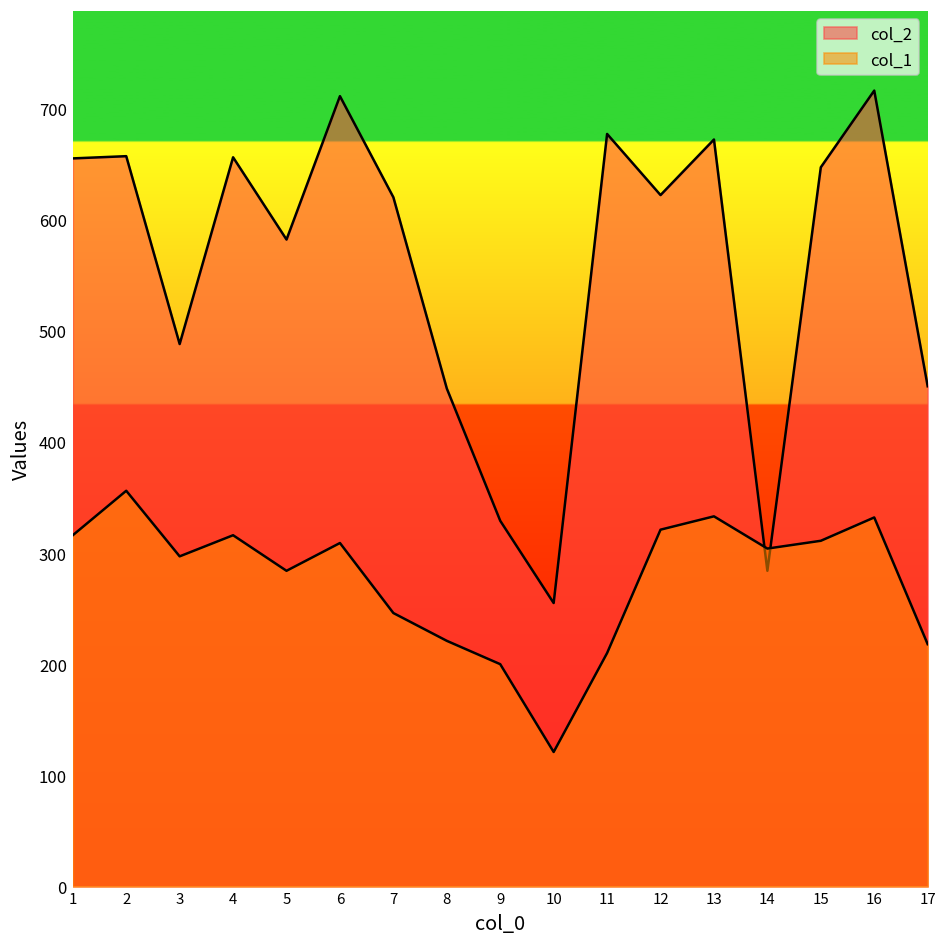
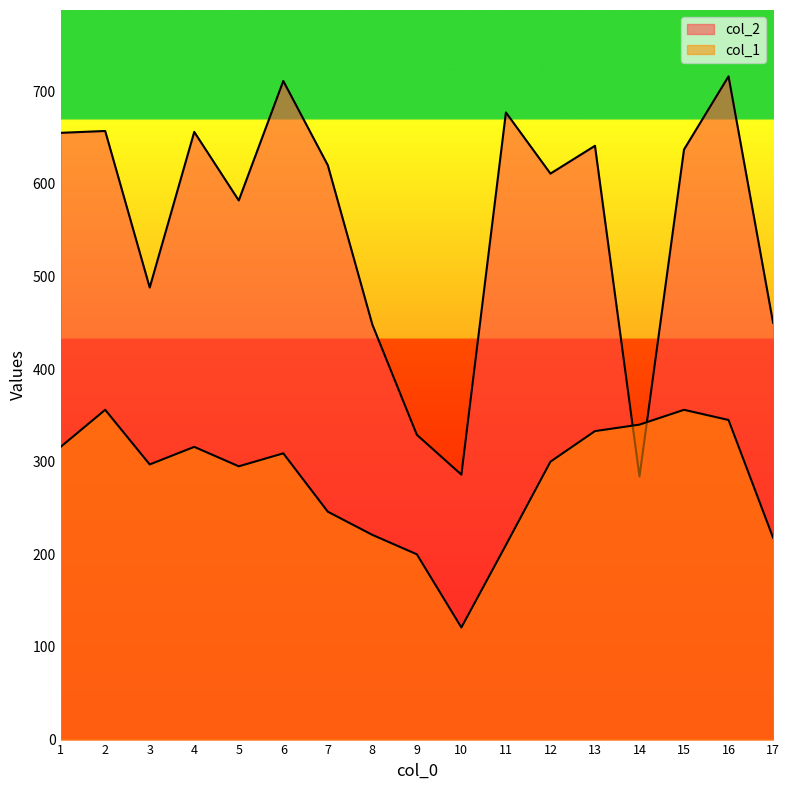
  {
    "col_2": {
      "1": 660,
      "2": 660,
      "3": 490,
      "4": 660,
      "5": 580,
      "6": 710,
      "7": 620,
      "8": 450,
      "9": 330,
-     "10": 260,
+     "10": 290,
      "11": 680,
-     "12": 620,
-     "13": 670,
+     "12": 610,
+     "13": 640,
      "14": 280,
-     "15": 650,
+     "15": 640,
      "16": 720,
      "17": 450
    },
    "col_1": {
      "1": 320,
      "2": 360,
      "3": 300,
      "4": 320,
-     "5": 280,
+     "5": 300,
      "6": 310,
      "7": 250,
      "8": 220,
      "9": 200,
      "10": 120,
      "11": 210,
-     "12": 320,
+     "12": 300,
      "13": 330,
-     "14": 300,
-     "15": 310,
-     "16": 330,
+     "14": 340,
+     "15": 360,
+     "16": 350,
      "17": 220
    }
  }
